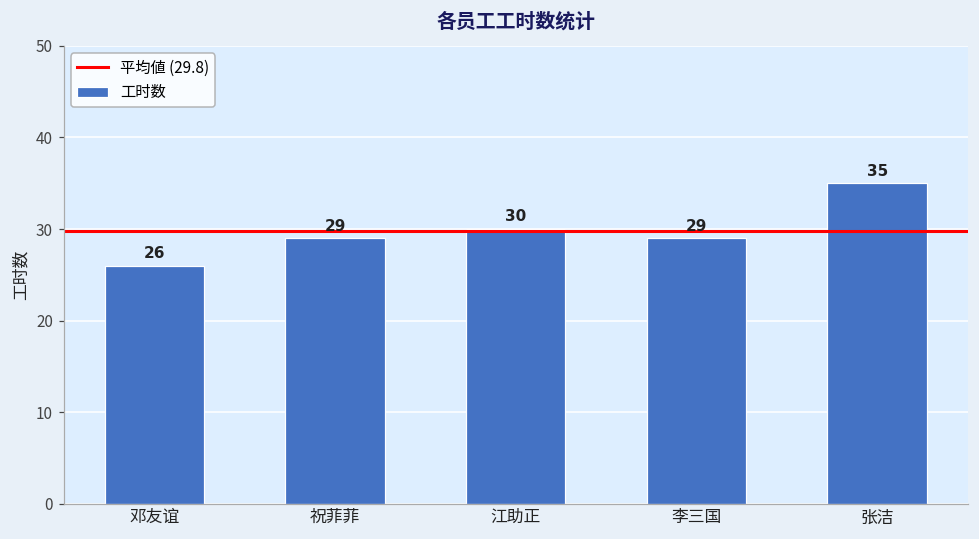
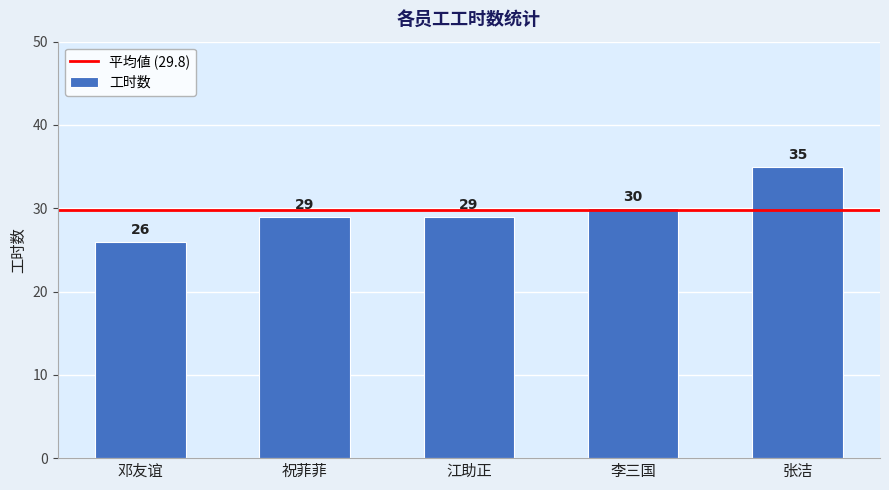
  {
    "邓友谊": 26,
    "祝菲菲": 29,
-   "江助正": 30,
-   "李三国": 29,
+   "江助正": 29,
+   "李三国": 30,
    "张洁": 35
  }
